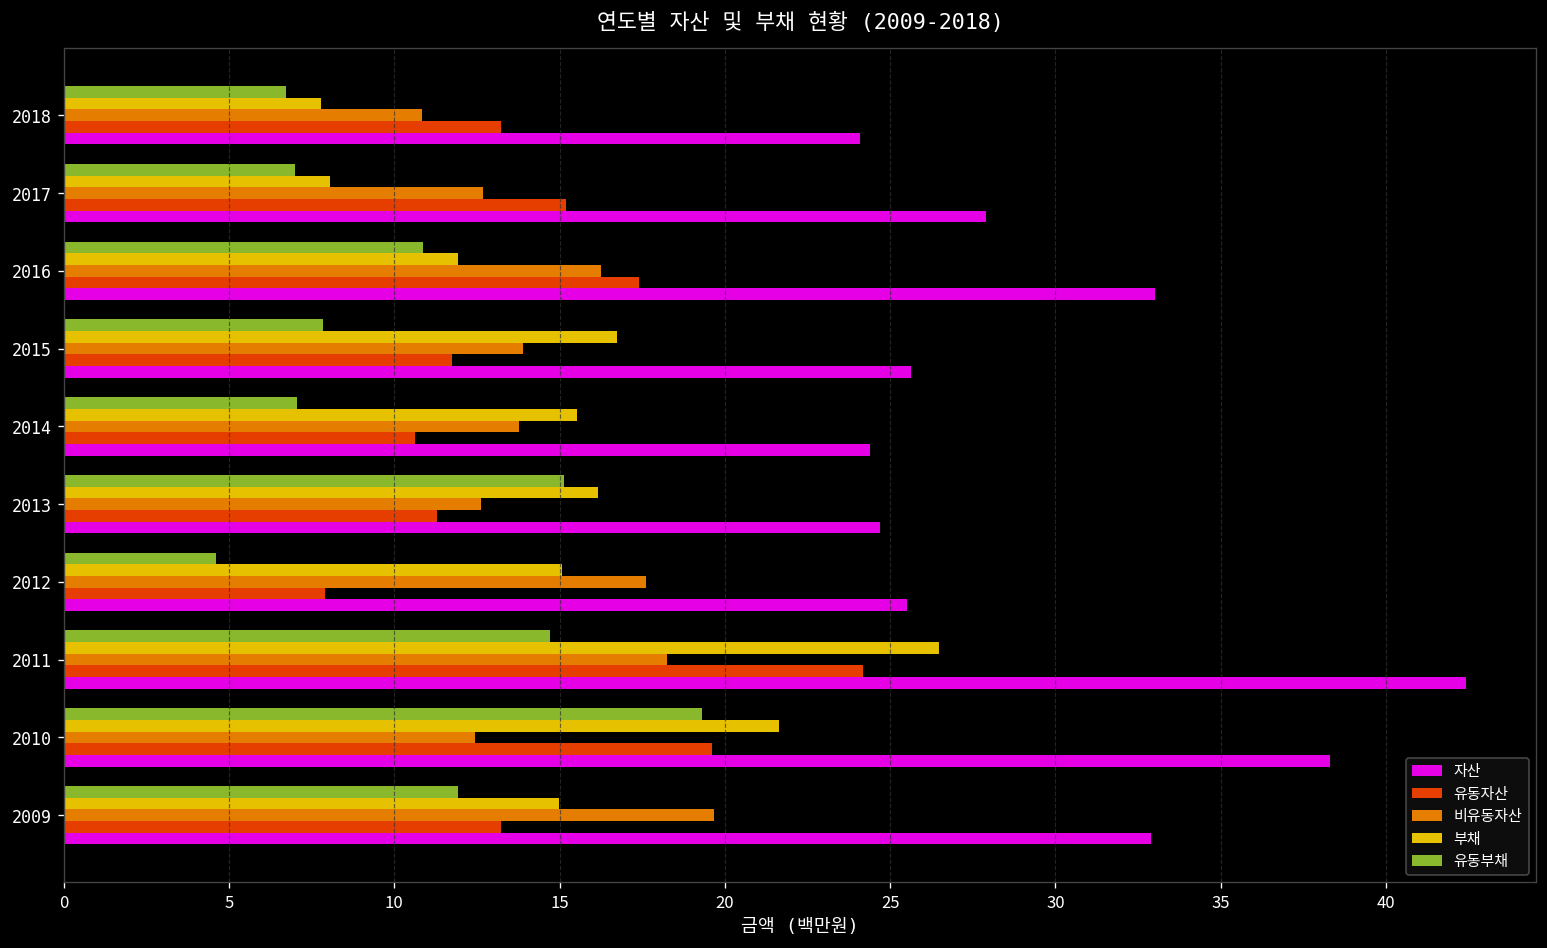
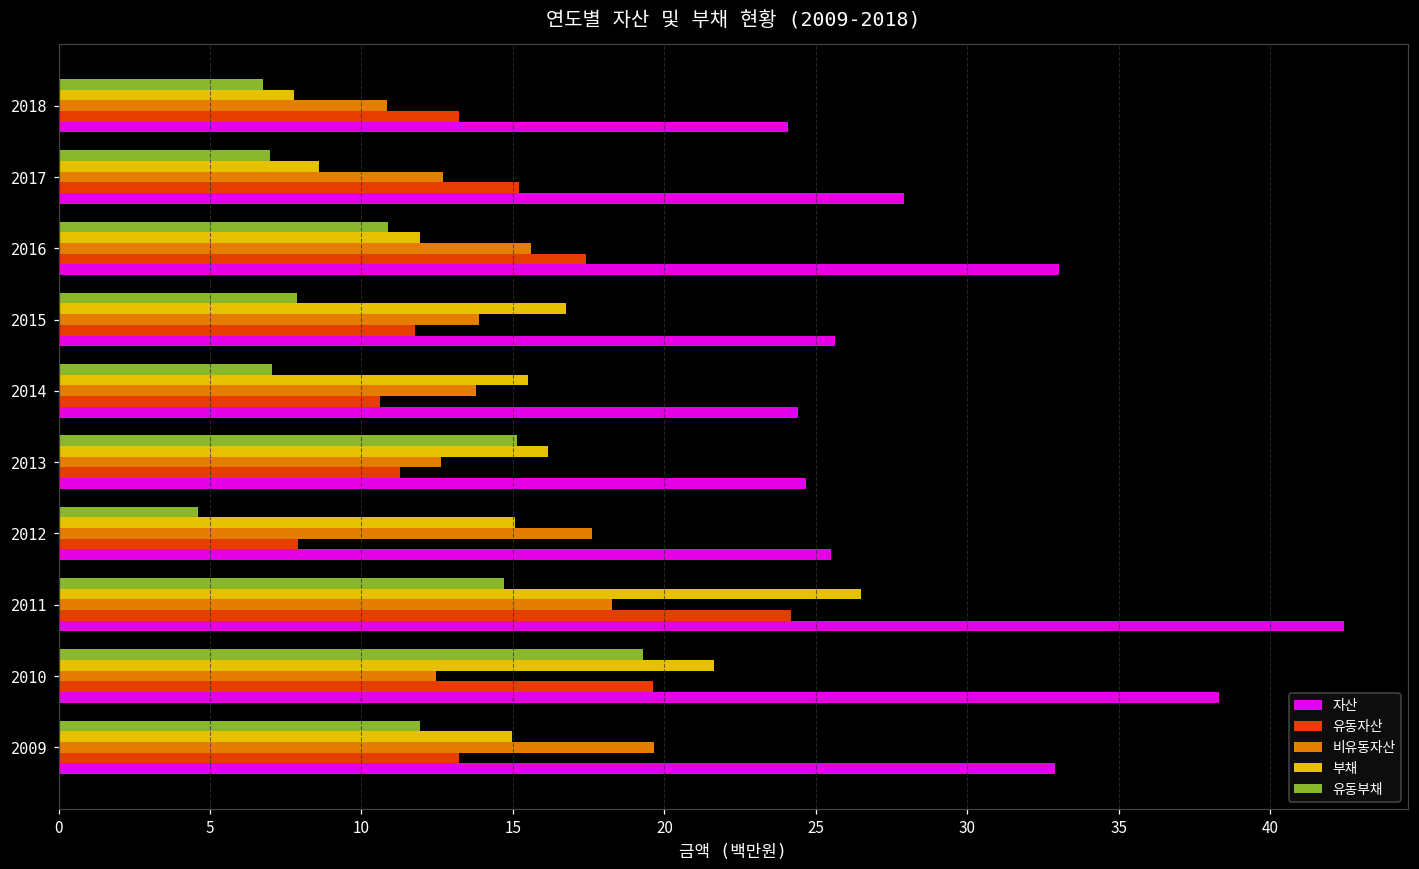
  {
    "자산": {
      "2018": 24.1,
      "2017": 27.9,
      "2016": 33.0,
      "2015": 25.6,
      "2014": 24.4,
      "2013": 24.7,
      "2012": 25.5,
      "2011": 42.4,
      "2010": 38.3,
      "2009": 32.9
    },
    "유동자산": {
      "2018": 13.2,
      "2017": 15.2,
      "2016": 17.4,
      "2015": 11.8,
      "2014": 10.6,
      "2013": 11.3,
      "2012": 7.9,
      "2011": 24.2,
      "2010": 19.6,
      "2009": 13.2
    },
    "비유동자산": {
      "2018": 10.8,
      "2017": 12.7,
-     "2016": 16.3,
+     "2016": 15.6,
      "2015": 13.9,
      "2014": 13.8,
      "2013": 12.6,
      "2012": 17.6,
      "2011": 18.3,
      "2010": 12.5,
      "2009": 19.7
    },
    "부채": {
      "2018": 7.8,
-     "2017": 8.1,
+     "2017": 8.6,
      "2016": 11.9,
      "2015": 16.7,
      "2014": 15.5,
      "2013": 16.2,
      "2012": 15.1,
      "2011": 26.5,
      "2010": 21.6,
      "2009": 15.0
    },
    "유동부채": {
      "2018": 6.7,
      "2017": 7.0,
      "2016": 10.9,
      "2015": 7.9,
      "2014": 7.0,
      "2013": 15.1,
      "2012": 4.6,
      "2011": 14.7,
      "2010": 19.3,
      "2009": 11.9
    }
  }
